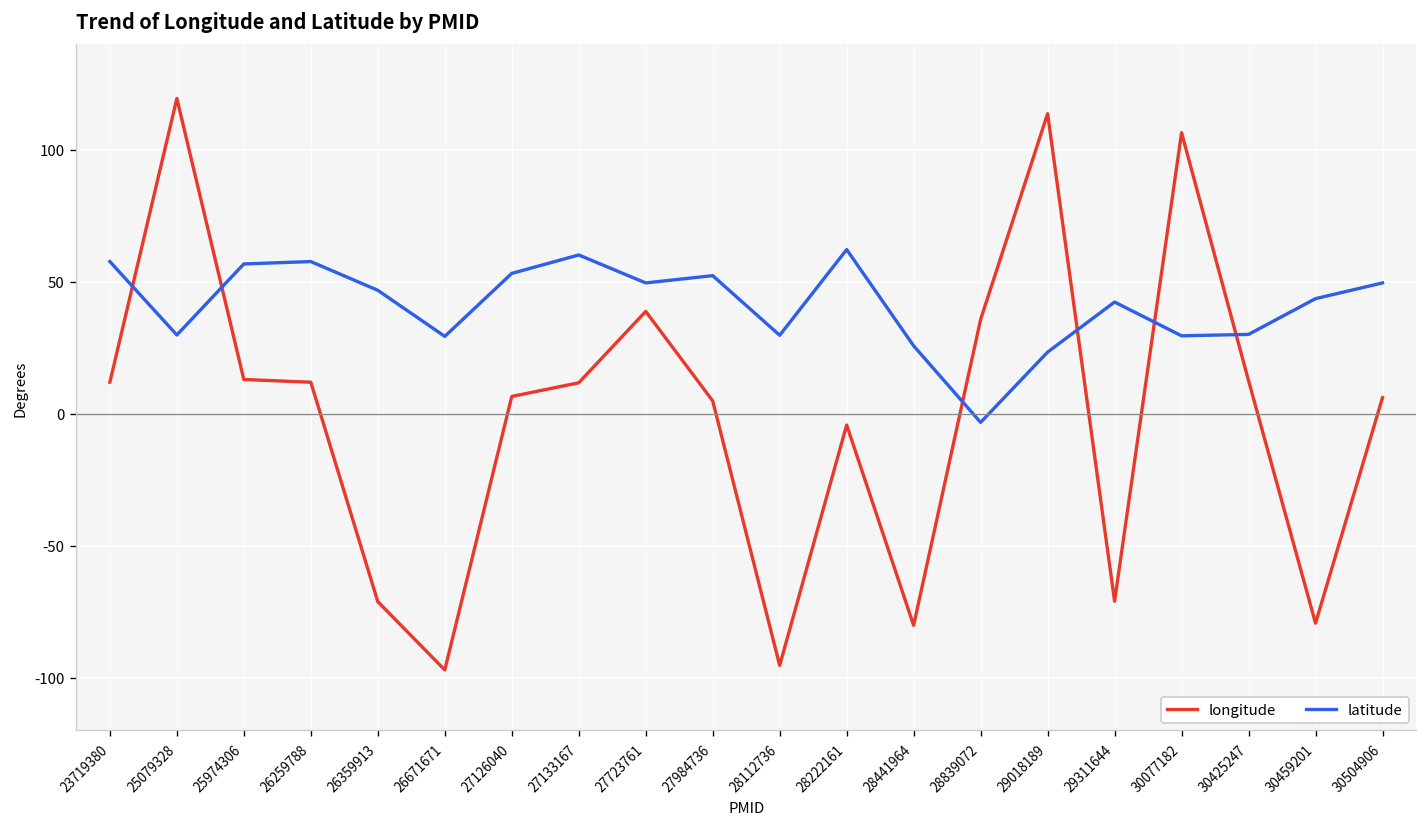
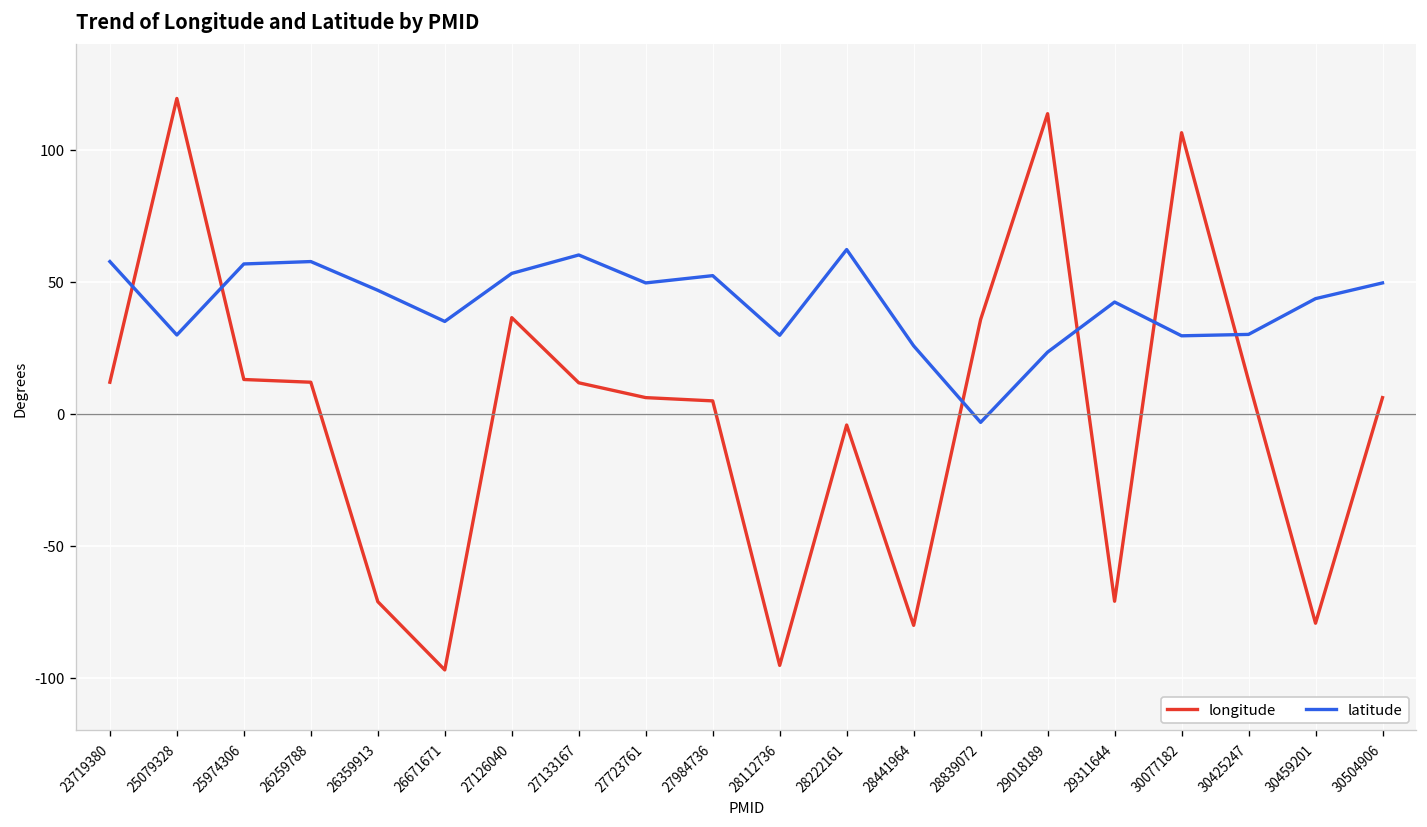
  {
    "longitude": {
      "23719380": 12,
      "25079328": 120,
      "25974306": 13,
      "26259788": 12,
      "26359913": -71,
      "26671671": -97,
-     "27126040": 7,
+     "27126040": 36,
      "27133167": 12,
-     "27723761": 39,
+     "27723761": 6,
      "27984736": 5,
      "28112736": -95,
      "28222161": -4,
      "28441964": -80,
      "28839072": 36,
      "29018189": 114,
      "29311644": -71,
      "30077182": 107,
      "30425247": 13,
      "30459201": -79,
      "30504906": 6
    },
    "latitude": {
      "23719380": 58,
      "25079328": 30,
      "25974306": 57,
      "26259788": 58,
      "26359913": 47,
-     "26671671": 29,
+     "26671671": 35,
      "27126040": 53,
      "27133167": 60,
      "27723761": 50,
      "27984736": 52,
      "28112736": 30,
      "28222161": 62,
      "28441964": 26,
      "28839072": -3,
      "29018189": 23,
      "29311644": 42,
      "30077182": 30,
      "30425247": 30,
      "30459201": 44,
      "30504906": 50
    }
  }
